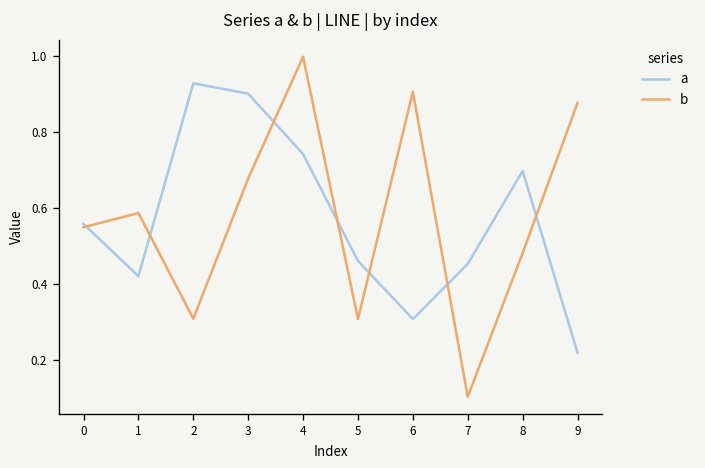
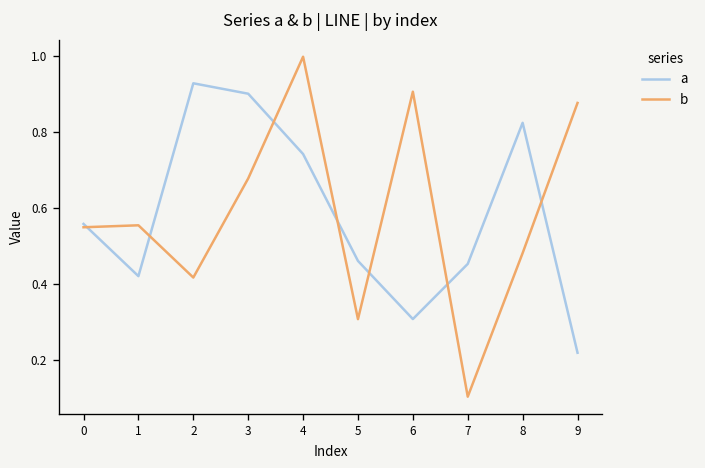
  {
    "a": {
      "0": 0.56,
      "1": 0.42,
      "2": 0.93,
      "3": 0.90,
      "4": 0.74,
      "5": 0.46,
      "6": 0.31,
      "7": 0.45,
-     "8": 0.70,
+     "8": 0.82,
      "9": 0.22
    },
    "b": {
      "0": 0.55,
-     "1": 0.59,
-     "2": 0.31,
+     "1": 0.55,
+     "2": 0.42,
      "3": 0.68,
      "4": 1.00,
      "5": 0.31,
      "6": 0.91,
      "7": 0.10,
      "8": 0.48,
      "9": 0.88
    }
  }
